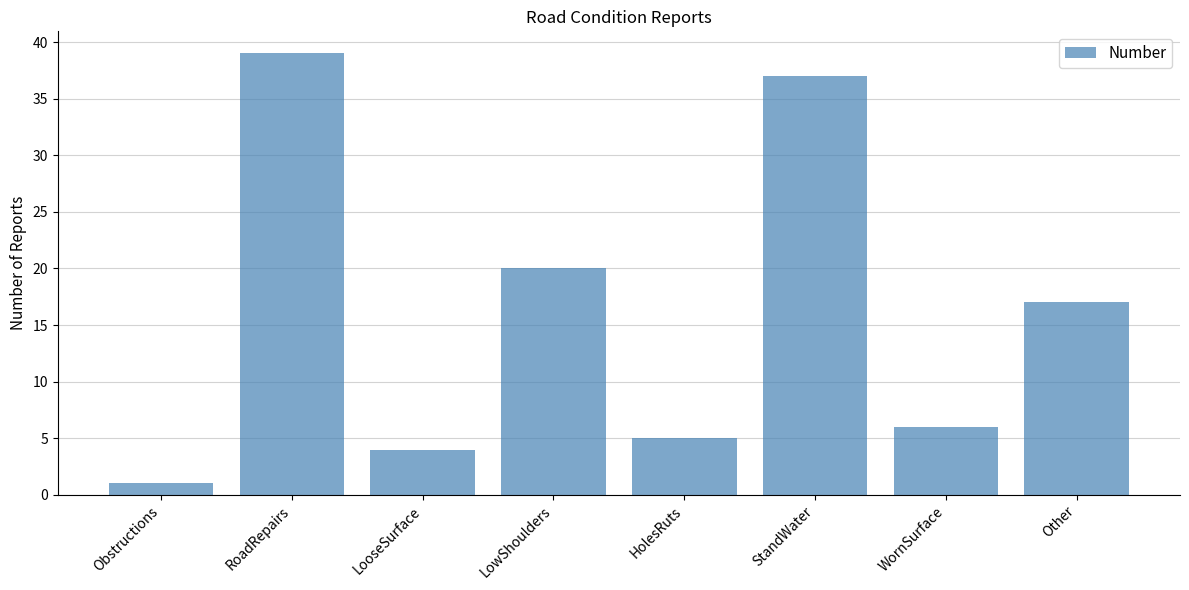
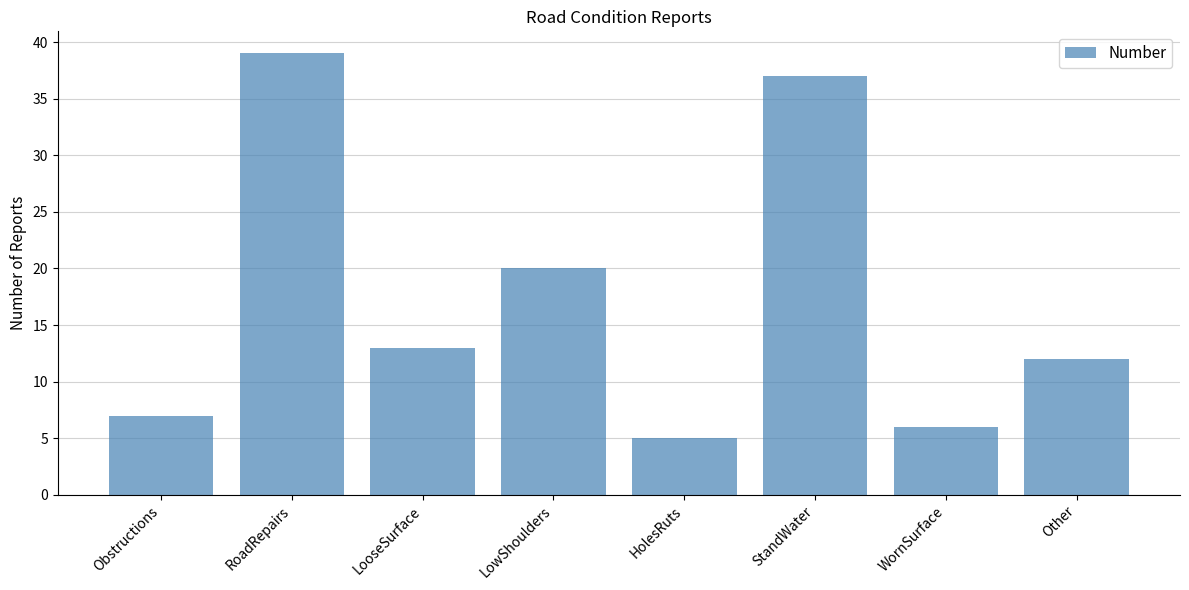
  {
-   "Obstructions": 1,
+   "Obstructions": 7,
    "RoadRepairs": 39,
-   "LooseSurface": 4,
+   "LooseSurface": 13,
    "LowShoulders": 20,
    "HolesRuts": 5,
    "StandWater": 37,
    "WornSurface": 6,
-   "Other": 17
+   "Other": 12
  }
